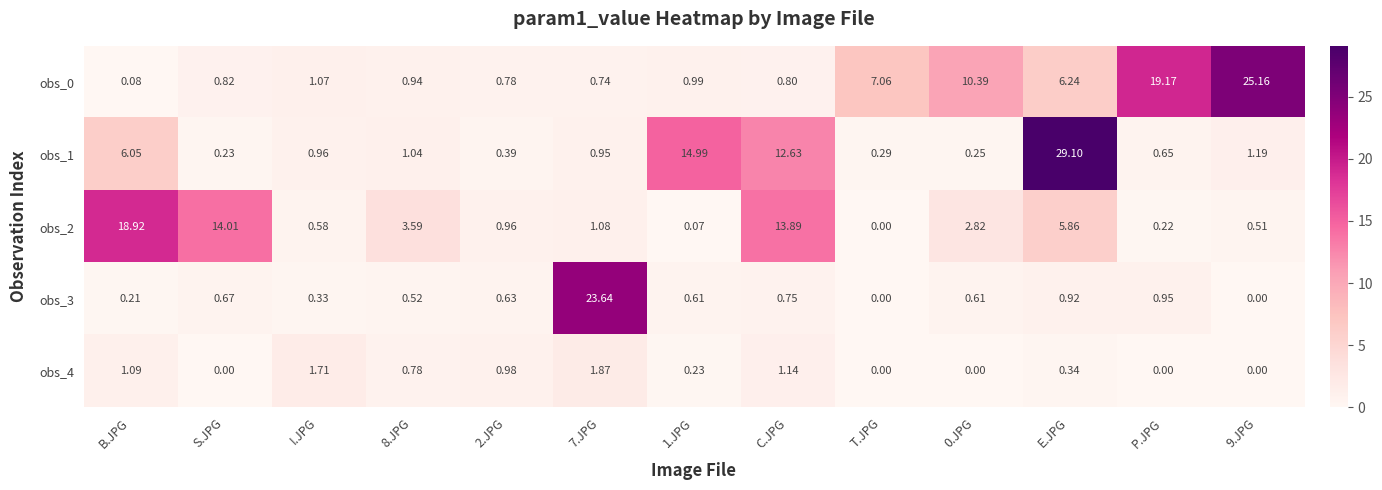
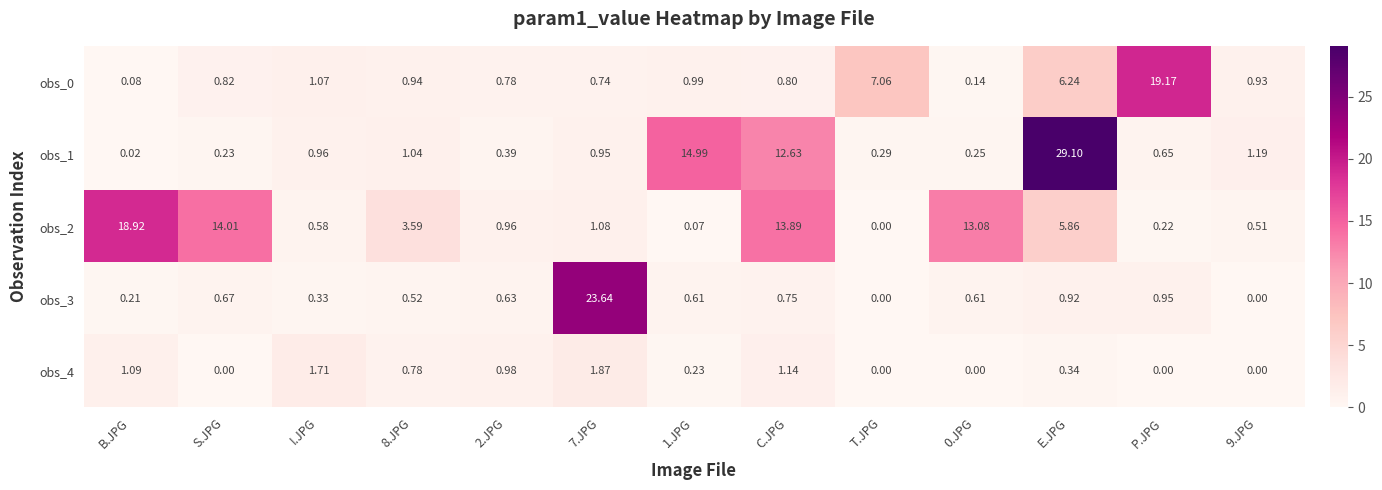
  {
    "obs_0": {
      "B.JPG": 0.08,
      "S.JPG": 0.82,
      "I.JPG": 1.07,
      "8.JPG": 0.94,
      "2.JPG": 0.78,
      "7.JPG": 0.74,
      "1.JPG": 0.99,
      "C.JPG": 0.80,
      "T.JPG": 7.06,
-     "0.JPG": 10.39,
+     "0.JPG": 0.14,
      "E.JPG": 6.24,
      "P.JPG": 19.17,
-     "9.JPG": 25.16
+     "9.JPG": 0.93
    },
    "obs_1": {
-     "B.JPG": 6.05,
+     "B.JPG": 0.02,
      "S.JPG": 0.23,
      "I.JPG": 0.96,
      "8.JPG": 1.04,
      "2.JPG": 0.39,
      "7.JPG": 0.95,
      "1.JPG": 14.99,
      "C.JPG": 12.63,
      "T.JPG": 0.29,
      "0.JPG": 0.25,
      "E.JPG": 29.10,
      "P.JPG": 0.65,
      "9.JPG": 1.19
    },
    "obs_2": {
      "B.JPG": 18.92,
      "S.JPG": 14.01,
      "I.JPG": 0.58,
      "8.JPG": 3.59,
      "2.JPG": 0.96,
      "7.JPG": 1.08,
      "1.JPG": 0.07,
      "C.JPG": 13.89,
      "T.JPG": 0.00,
-     "0.JPG": 2.82,
+     "0.JPG": 13.08,
      "E.JPG": 5.86,
      "P.JPG": 0.22,
      "9.JPG": 0.51
    },
    "obs_3": {
      "B.JPG": 0.21,
      "S.JPG": 0.67,
      "I.JPG": 0.33,
      "8.JPG": 0.52,
      "2.JPG": 0.63,
      "7.JPG": 23.64,
      "1.JPG": 0.61,
      "C.JPG": 0.75,
      "T.JPG": 0.00,
      "0.JPG": 0.61,
      "E.JPG": 0.92,
      "P.JPG": 0.95,
      "9.JPG": 0.00
    },
    "obs_4": {
      "B.JPG": 1.09,
      "S.JPG": 0.00,
      "I.JPG": 1.71,
      "8.JPG": 0.78,
      "2.JPG": 0.98,
      "7.JPG": 1.87,
      "1.JPG": 0.23,
      "C.JPG": 1.14,
      "T.JPG": 0.00,
      "0.JPG": 0.00,
      "E.JPG": 0.34,
      "P.JPG": 0.00,
      "9.JPG": 0.00
    }
  }
